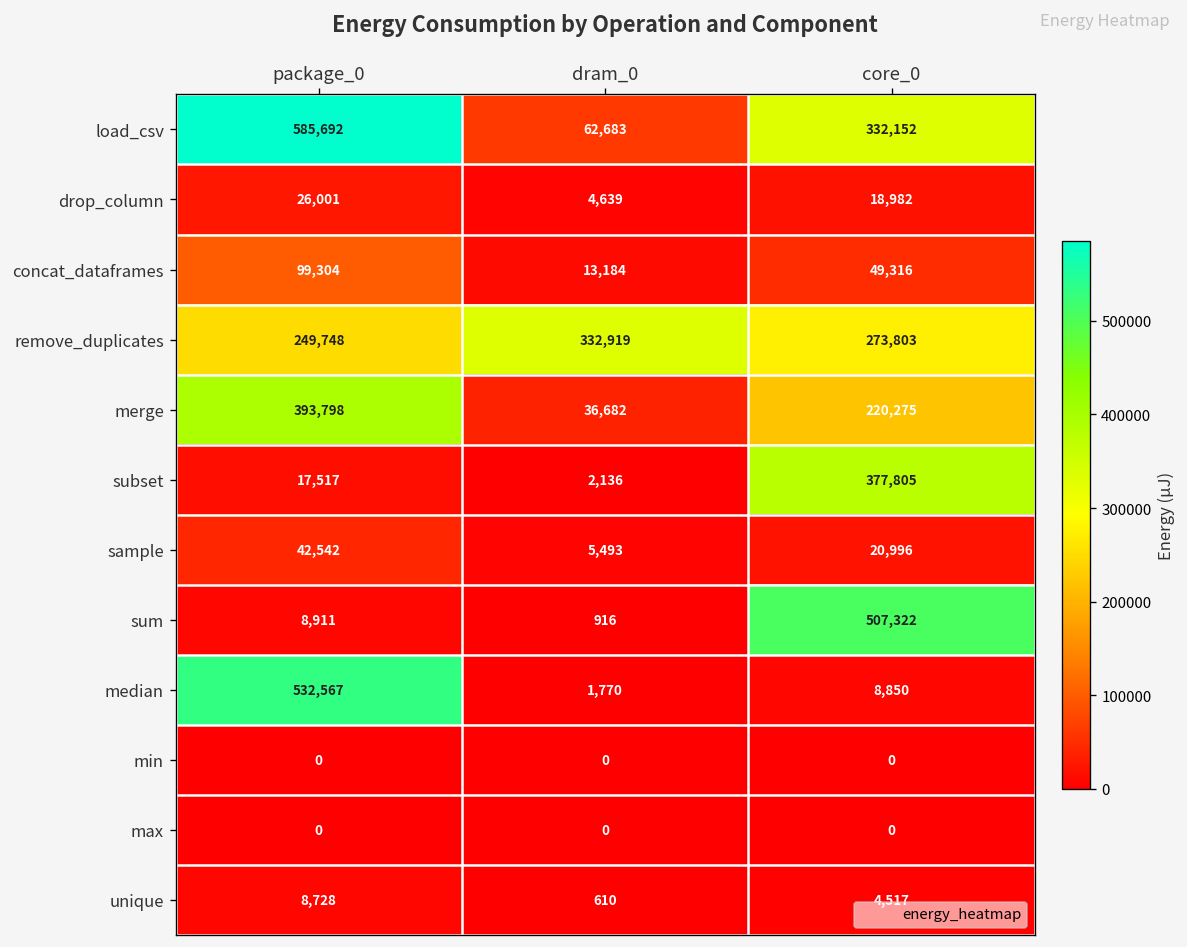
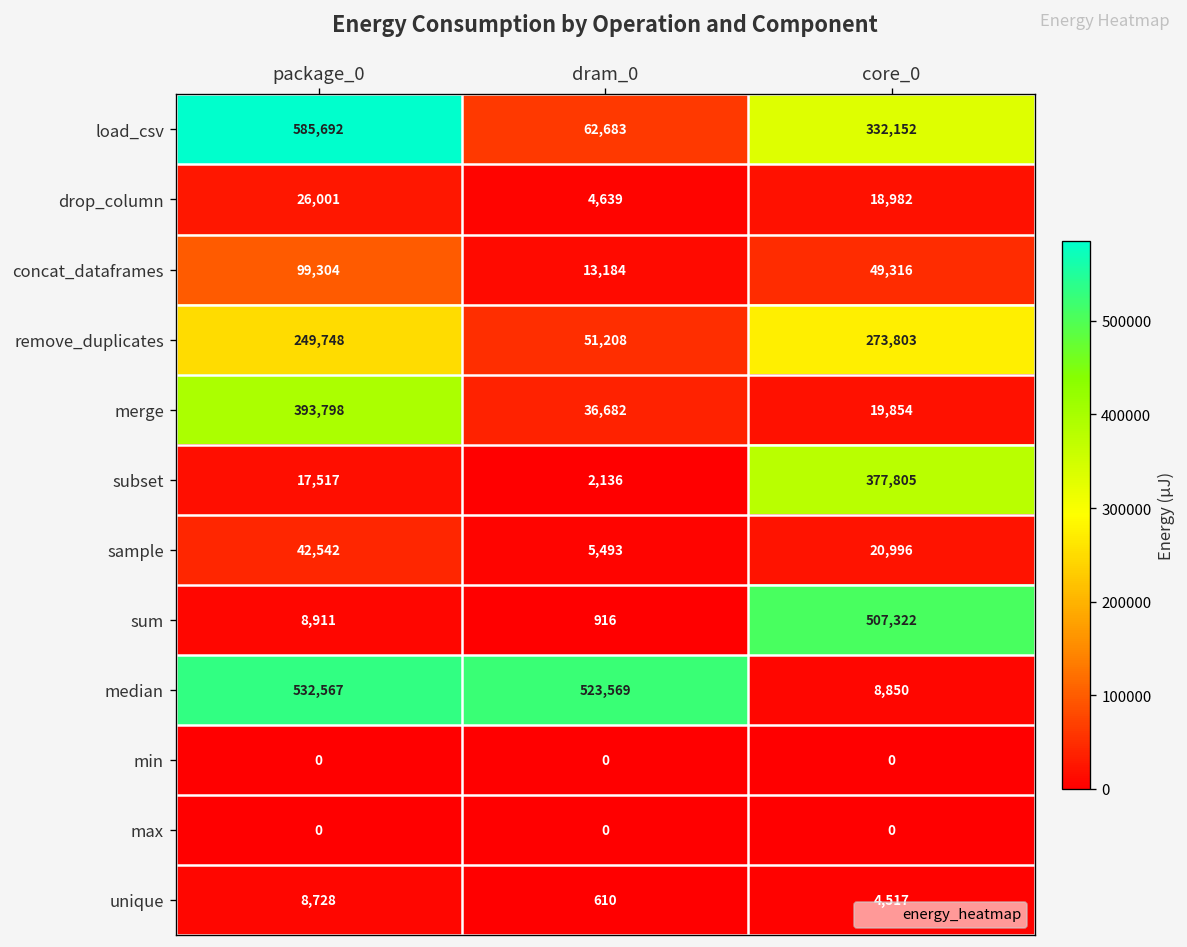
  {
    "load_csv": {
      "package_0": "585,692",
      "dram_0": "62,683",
      "core_0": "332,152"
    },
    "drop_column": {
      "package_0": "26,001",
      "dram_0": "4,639",
      "core_0": "18,982"
    },
    "concat_dataframes": {
      "package_0": "99,304",
      "dram_0": "13,184",
      "core_0": "49,316"
    },
    "remove_duplicates": {
      "package_0": "249,748",
-     "dram_0": "332,919",
+     "dram_0": "51,208",
      "core_0": "273,803"
    },
    "merge": {
      "package_0": "393,798",
      "dram_0": "36,682",
-     "core_0": "220,275"
+     "core_0": "19,854"
    },
    "subset": {
      "package_0": "17,517",
      "dram_0": "2,136",
      "core_0": "377,805"
    },
    "sample": {
      "package_0": "42,542",
      "dram_0": "5,493",
      "core_0": "20,996"
    },
    "sum": {
      "package_0": "8,911",
      "dram_0": "916",
      "core_0": "507,322"
    },
    "median": {
      "package_0": "532,567",
-     "dram_0": "1,770",
+     "dram_0": "523,569",
      "core_0": "8,850"
    },
    "min": {
      "package_0": "0",
      "dram_0": "0",
      "core_0": "0"
    },
    "max": {
      "package_0": "0",
      "dram_0": "0",
      "core_0": "0"
    },
    "unique": {
      "package_0": "8,728",
      "dram_0": "610"
    }
  }
